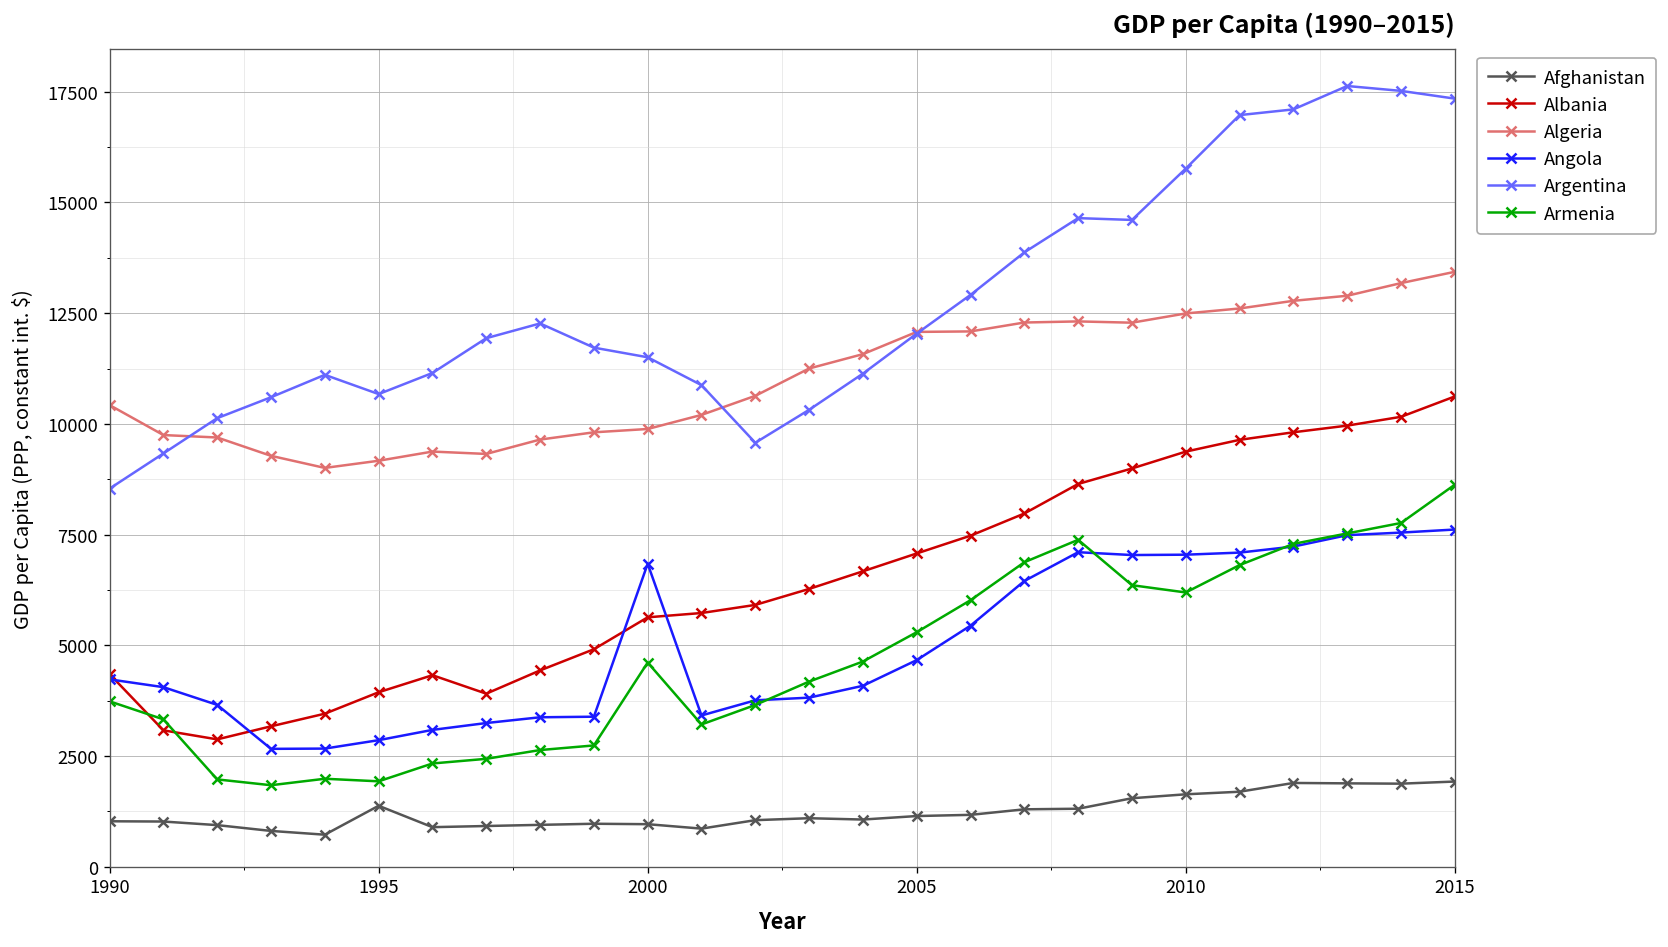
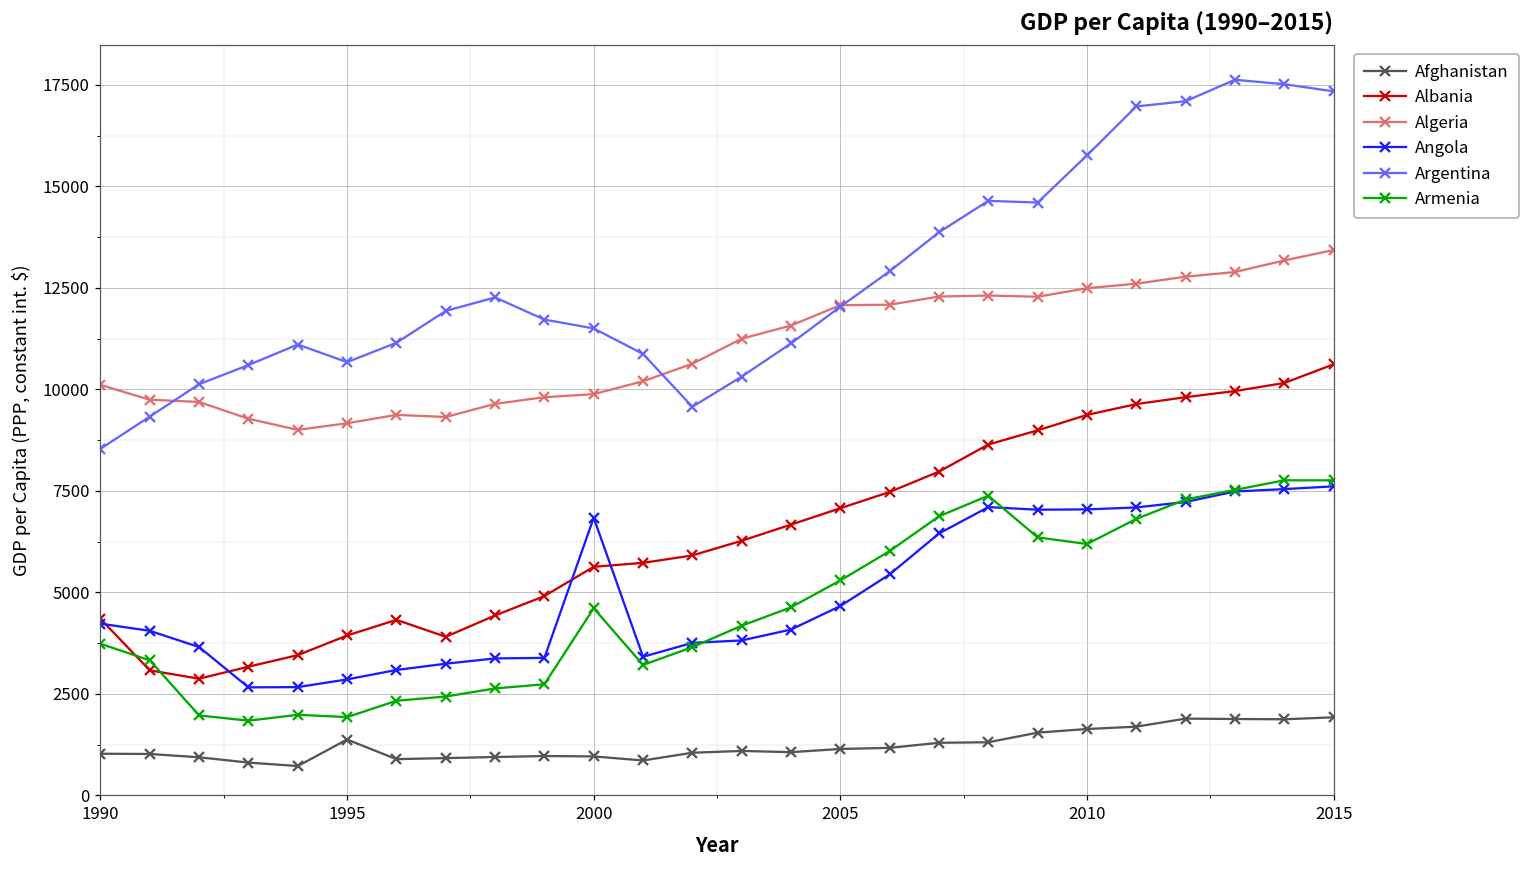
  {
    "Afghanistan": {
      "1990": 1000,
      "1995": 1400,
      "2000": 1000,
      "2005": 1100,
      "2010": 1600,
      "2015": 1900
    },
    "Albania": {
      "1990": 4400,
      "1995": 3900,
      "2000": 5600,
      "2005": 7100,
      "2010": 9400,
      "2015": 10600
    },
    "Algeria": {
-     "1990": 10400,
+     "1990": 10100,
      "1995": 9200,
      "2000": 9900,
      "2010": 12500,
      "2015": 13400
    },
    "Angola": {
      "1990": 4200,
      "1995": 2900,
      "2000": 6800,
      "2005": 4700,
      "2010": 7000,
      "2015": 7600
    },
    "Argentina": {
      "1990": 8500,
      "1995": 10700,
      "2000": 11500,
      "2010": 15800,
      "2015": 17300
    },
    "Armenia": {
      "1990": 3700,
      "1995": 1900,
      "2000": 4600,
      "2005": 5300,
      "2010": 6200,
-     "2015": 8600
+     "2015": 7800
    }
  }
